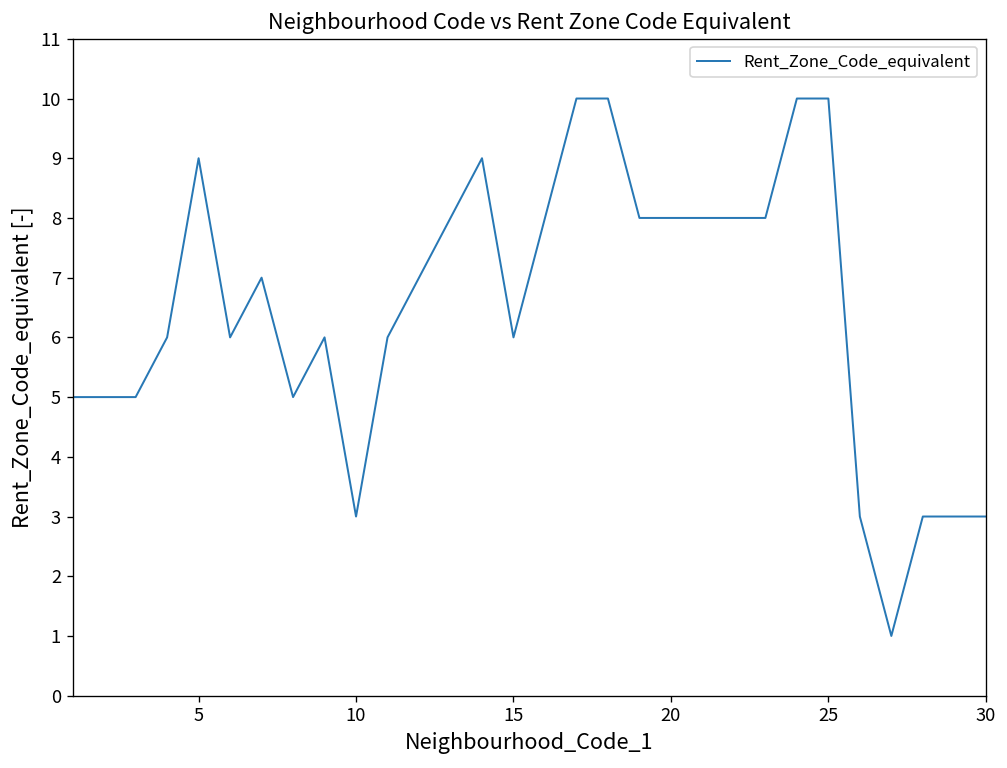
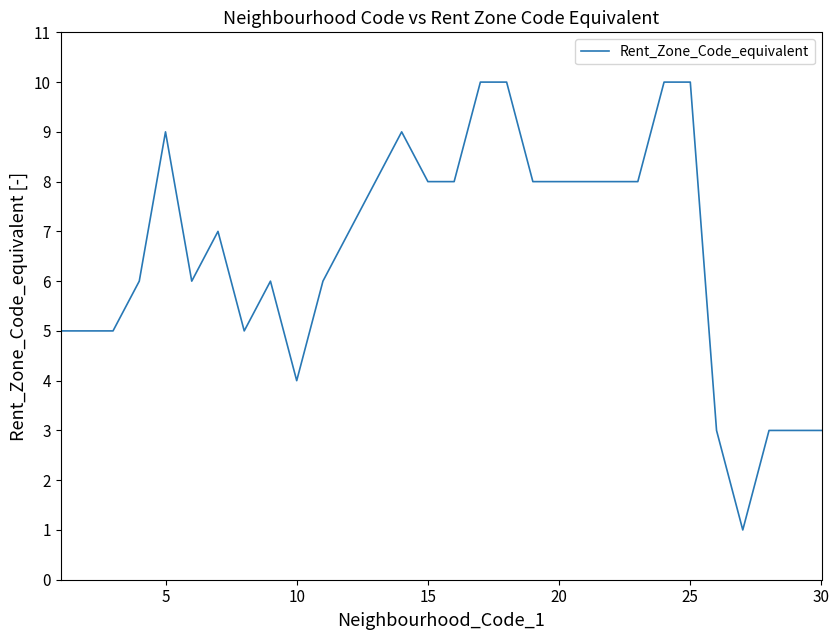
  {
    "5": 9,
-   "10": 3,
-   "15": 6,
+   "10": 4,
+   "15": 8,
    "20": 8,
    "25": 10,
    "30": 3
  }
